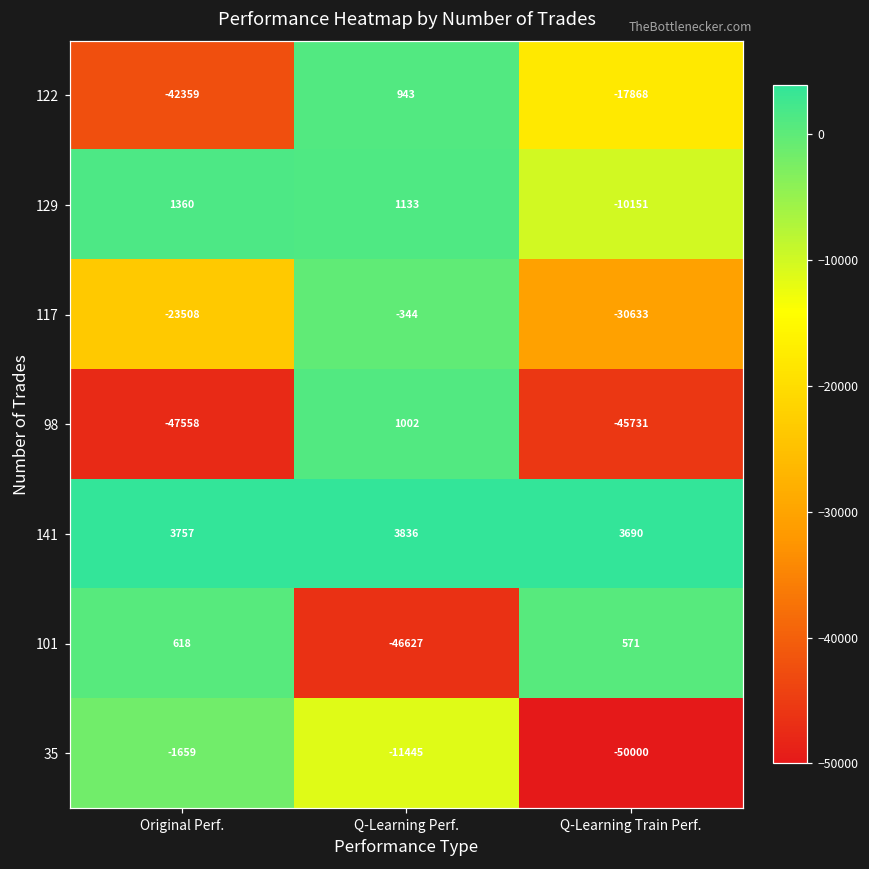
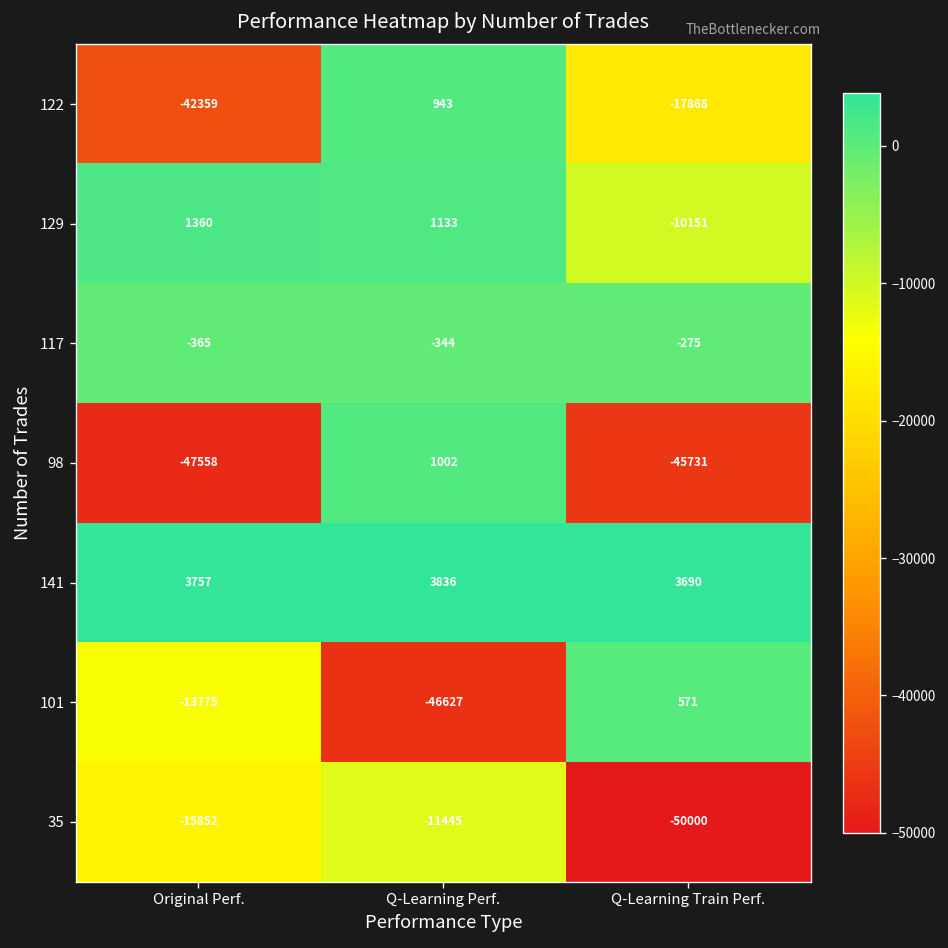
  {
    "122": {
      "Original Perf.": -42359,
      "Q-Learning Perf.": 943,
      "Q-Learning Train Perf.": -17868
    },
    "129": {
      "Original Perf.": 1360,
      "Q-Learning Perf.": 1133,
      "Q-Learning Train Perf.": -10151
    },
    "117": {
-     "Original Perf.": -23508,
+     "Original Perf.": -365,
      "Q-Learning Perf.": -344,
-     "Q-Learning Train Perf.": -30633
+     "Q-Learning Train Perf.": -275
    },
    "98": {
      "Original Perf.": -47558,
      "Q-Learning Perf.": 1002,
      "Q-Learning Train Perf.": -45731
    },
    "141": {
      "Original Perf.": 3757,
      "Q-Learning Perf.": 3836,
      "Q-Learning Train Perf.": 3690
    },
    "101": {
-     "Original Perf.": 618,
+     "Original Perf.": -13775,
      "Q-Learning Perf.": -46627,
      "Q-Learning Train Perf.": 571
    },
    "35": {
-     "Original Perf.": -1659,
+     "Original Perf.": -15852,
      "Q-Learning Perf.": -11445,
      "Q-Learning Train Perf.": -50000
    }
  }
